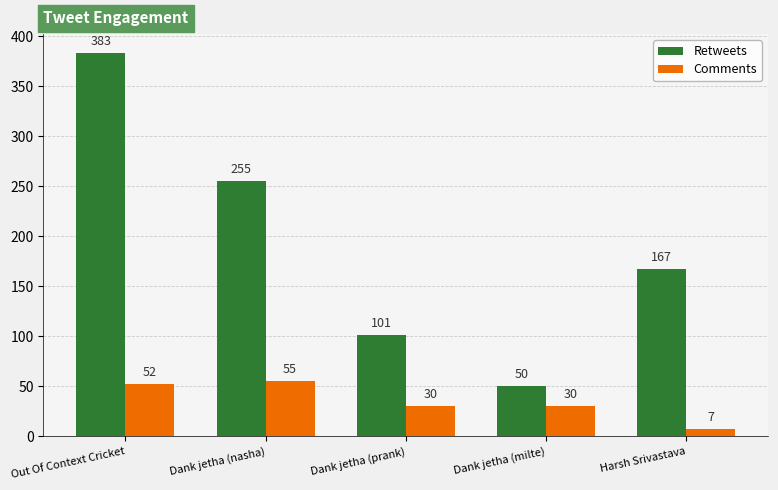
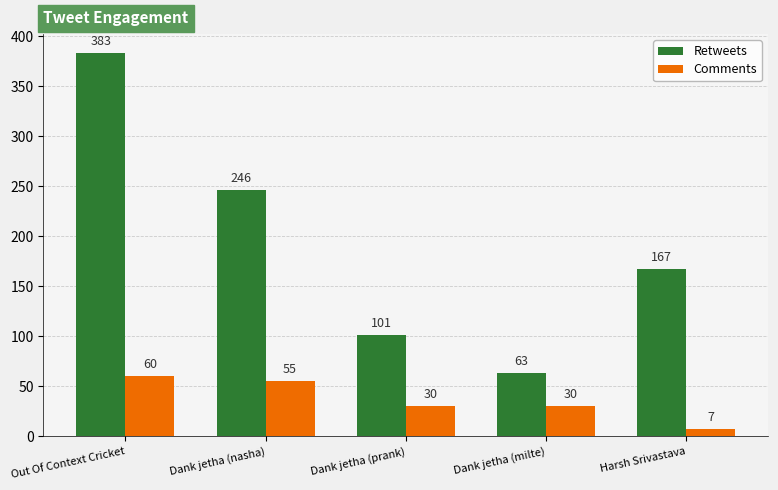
  {
    "Retweets": {
      "Out Of Context Cricket": 383,
-     "Dank jetha (nasha)": 255,
+     "Dank jetha (nasha)": 246,
      "Dank jetha (prank)": 101,
-     "Dank jetha (milte)": 50,
+     "Dank jetha (milte)": 63,
      "Harsh Srivastava": 167
    },
    "Comments": {
-     "Out Of Context Cricket": 52,
+     "Out Of Context Cricket": 60,
      "Dank jetha (nasha)": 55,
      "Dank jetha (prank)": 30,
      "Dank jetha (milte)": 30,
      "Harsh Srivastava": 7
    }
  }
